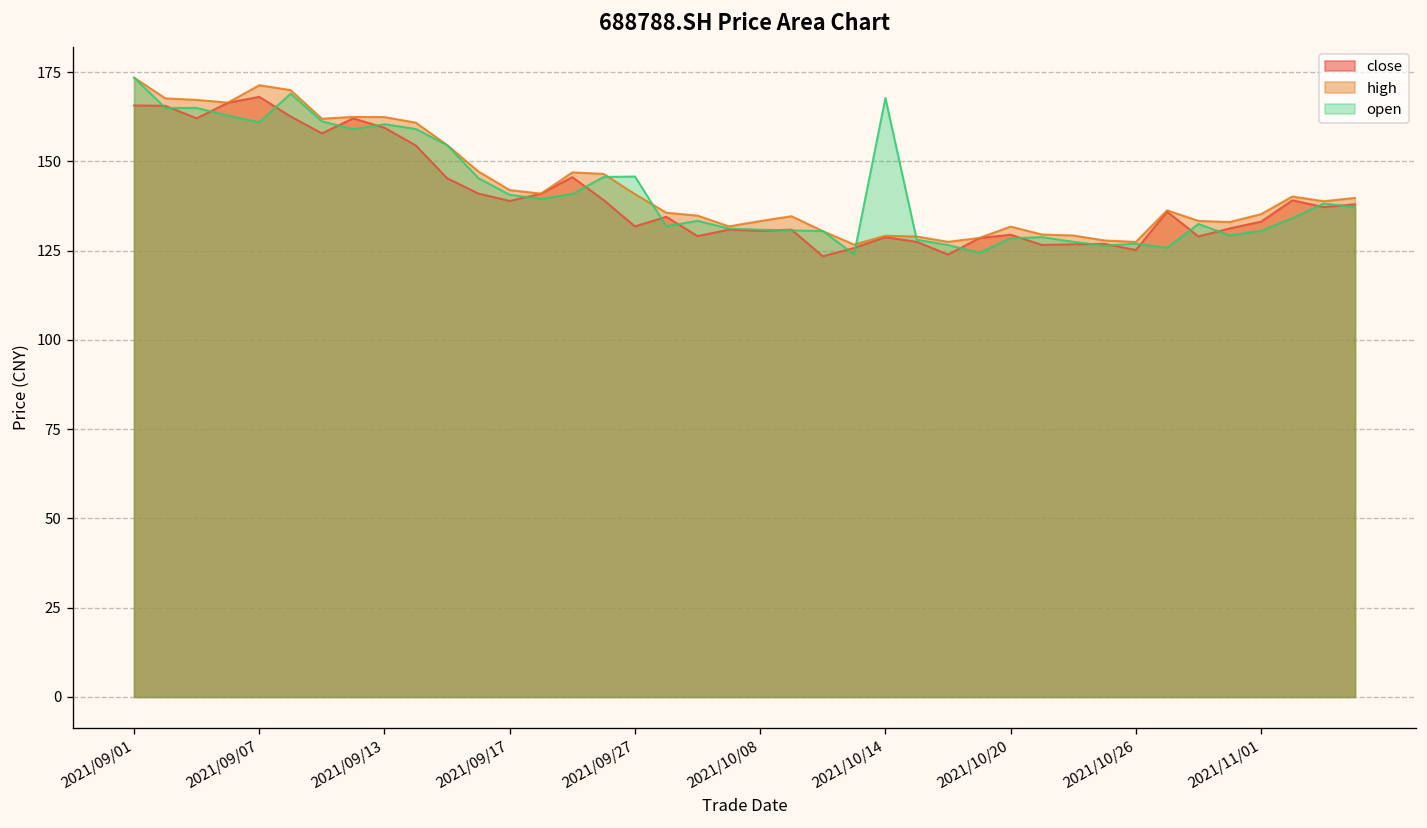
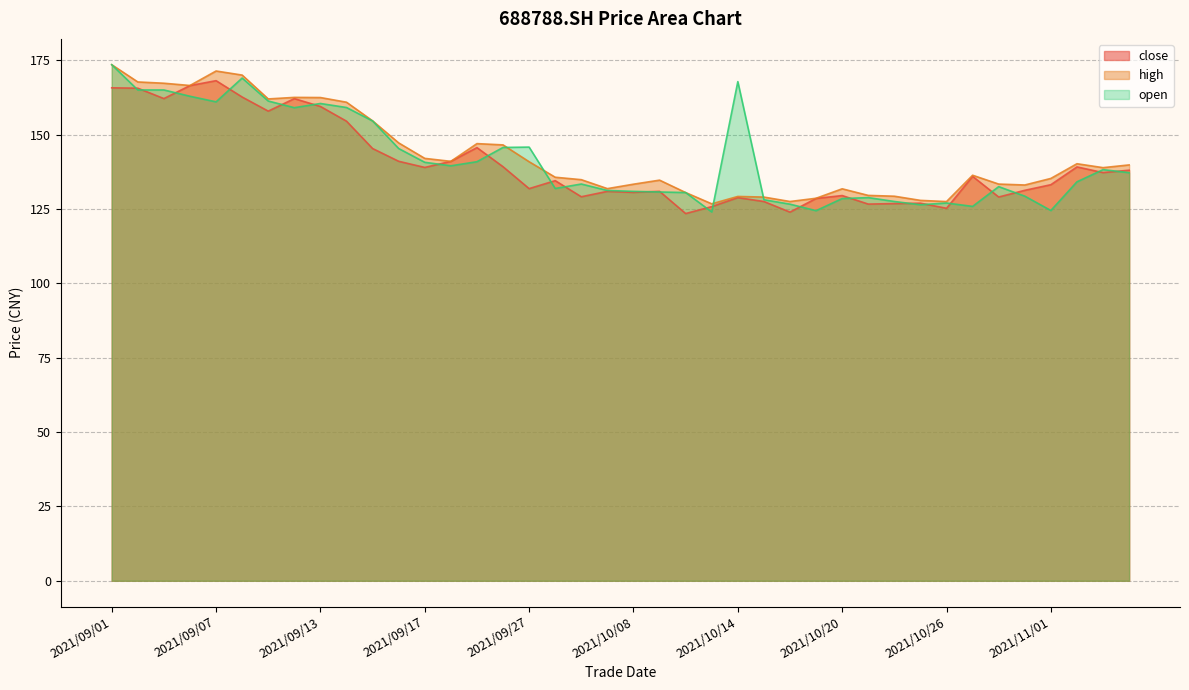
  {
    "open": {
      "2021/09/07": 161,
      "2021/09/13": 160,
      "2021/09/17": 141,
      "2021/09/27": 146,
      "2021/10/14": 168,
      "2021/10/20": 128,
-     "2021/11/01": 131
+     "2021/11/01": 124
    }
  }
